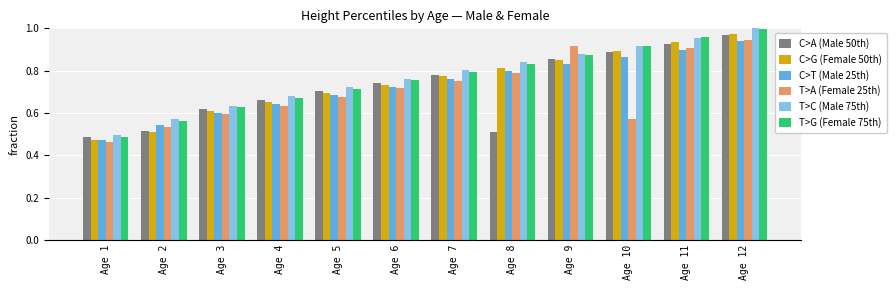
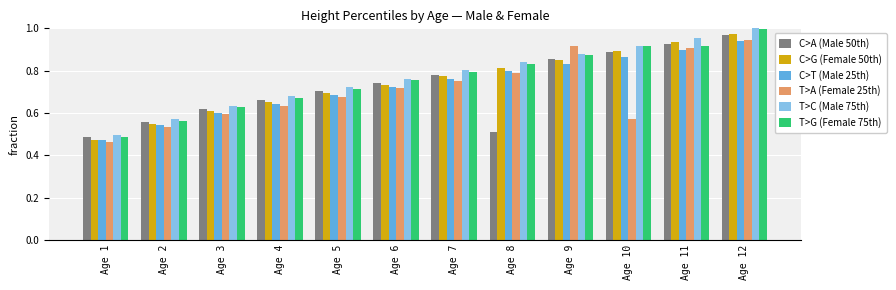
  {
    "C>A (Male 50th)": {
      "Age 1": 0.48,
-     "Age 2": 0.51,
+     "Age 2": 0.56,
      "Age 3": 0.62,
      "Age 4": 0.66,
      "Age 5": 0.70,
      "Age 6": 0.74,
      "Age 7": 0.78,
      "Age 8": 0.51,
      "Age 9": 0.85,
      "Age 10": 0.89,
      "Age 11": 0.93,
      "Age 12": 0.97
    },
    "C>G (Female 50th)": {
      "Age 1": 0.47,
-     "Age 2": 0.51,
+     "Age 2": 0.55,
      "Age 3": 0.61,
      "Age 4": 0.65,
      "Age 5": 0.69,
      "Age 6": 0.73,
      "Age 7": 0.77,
      "Age 8": 0.81,
      "Age 9": 0.85,
      "Age 10": 0.89,
      "Age 11": 0.93,
      "Age 12": 0.97
    },
    "T>A (Female 25th)": {
      "Age 1": 0.46,
      "Age 2": 0.53,
      "Age 3": 0.59,
      "Age 4": 0.64,
      "Age 5": 0.68,
      "Age 6": 0.72,
      "Age 7": 0.75,
      "Age 8": 0.79,
      "Age 9": 0.92,
      "Age 10": 0.57,
      "Age 11": 0.91,
      "Age 12": 0.94
    },
    "T>G (Female 75th)": {
      "Age 1": 0.49,
      "Age 2": 0.56,
      "Age 3": 0.63,
      "Age 4": 0.67,
      "Age 5": 0.71,
      "Age 6": 0.75,
      "Age 7": 0.79,
      "Age 8": 0.83,
      "Age 9": 0.87,
      "Age 10": 0.92,
-     "Age 11": 0.96,
+     "Age 11": 0.92,
      "Age 12": 1.00
    }
  }
